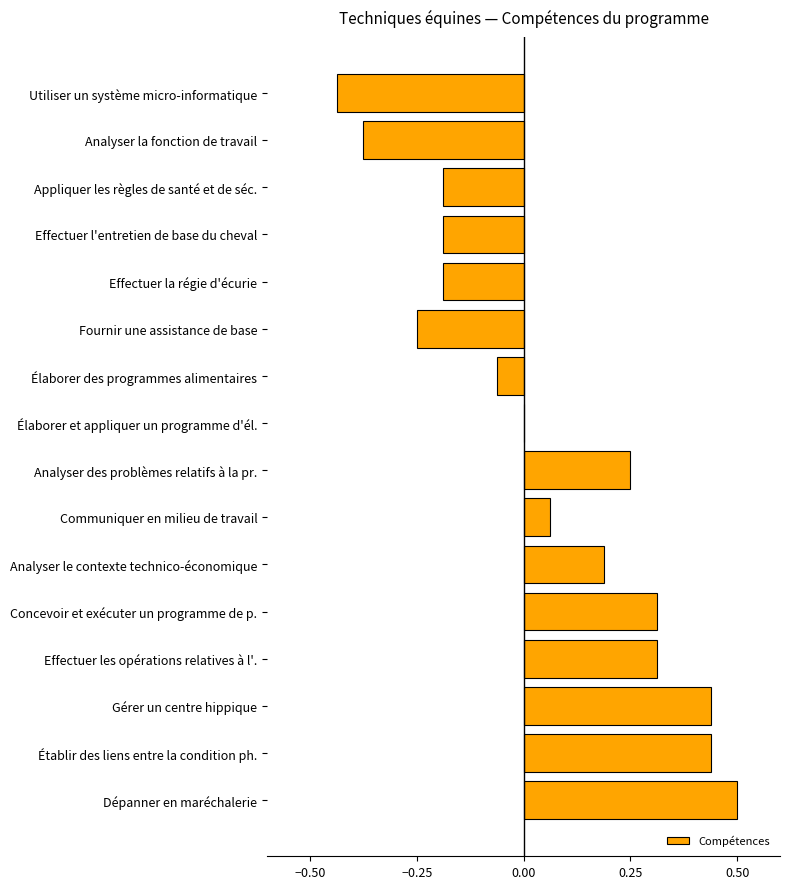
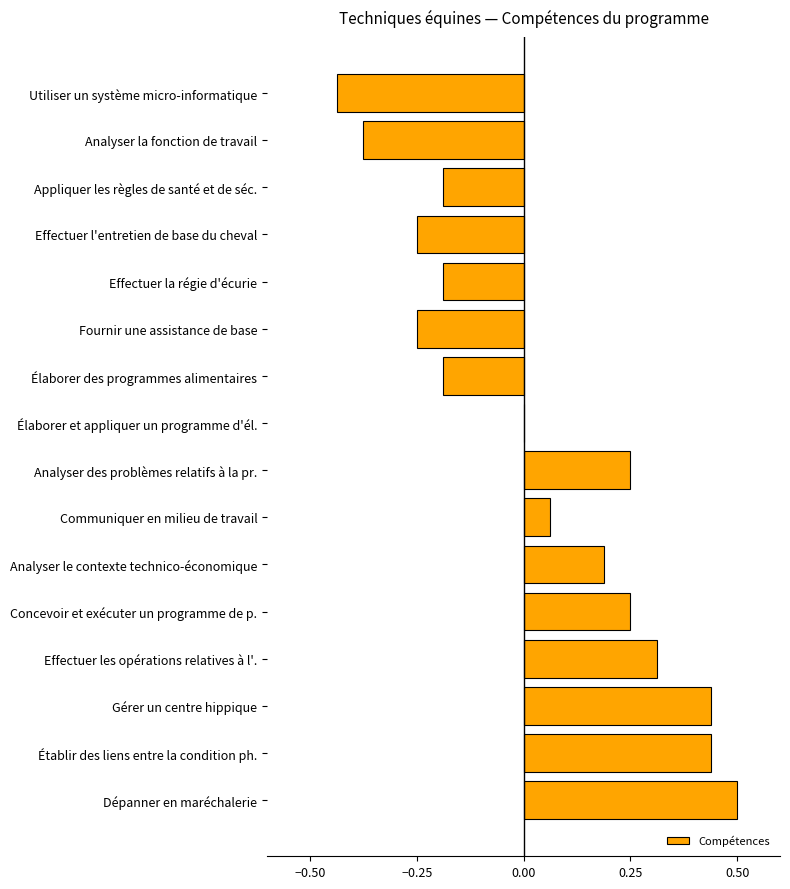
  {
    "Utiliser un système micro-informatique": -0.44,
    "Analyser la fonction de travail": -0.38,
    "Appliquer les règles de santé et de séc.": -0.19,
-   "Effectuer l'entretien de base du cheval": -0.19,
+   "Effectuer l'entretien de base du cheval": -0.25,
    "Effectuer la régie d'écurie": -0.19,
    "Fournir une assistance de base": -0.25,
-   "Élaborer des programmes alimentaires": -0.06,
+   "Élaborer des programmes alimentaires": -0.19,
    "Élaborer et appliquer un programme d'él.": 0.00,
    "Analyser des problèmes relatifs à la pr.": 0.25,
    "Communiquer en milieu de travail": 0.06,
    "Analyser le contexte technico-économique": 0.19,
-   "Concevoir et exécuter un programme de p.": 0.31,
+   "Concevoir et exécuter un programme de p.": 0.25,
    "Effectuer les opérations relatives à l'.": 0.31,
    "Gérer un centre hippique": 0.44,
    "Établir des liens entre la condition ph.": 0.44,
    "Dépanner en maréchalerie": 0.50
  }
